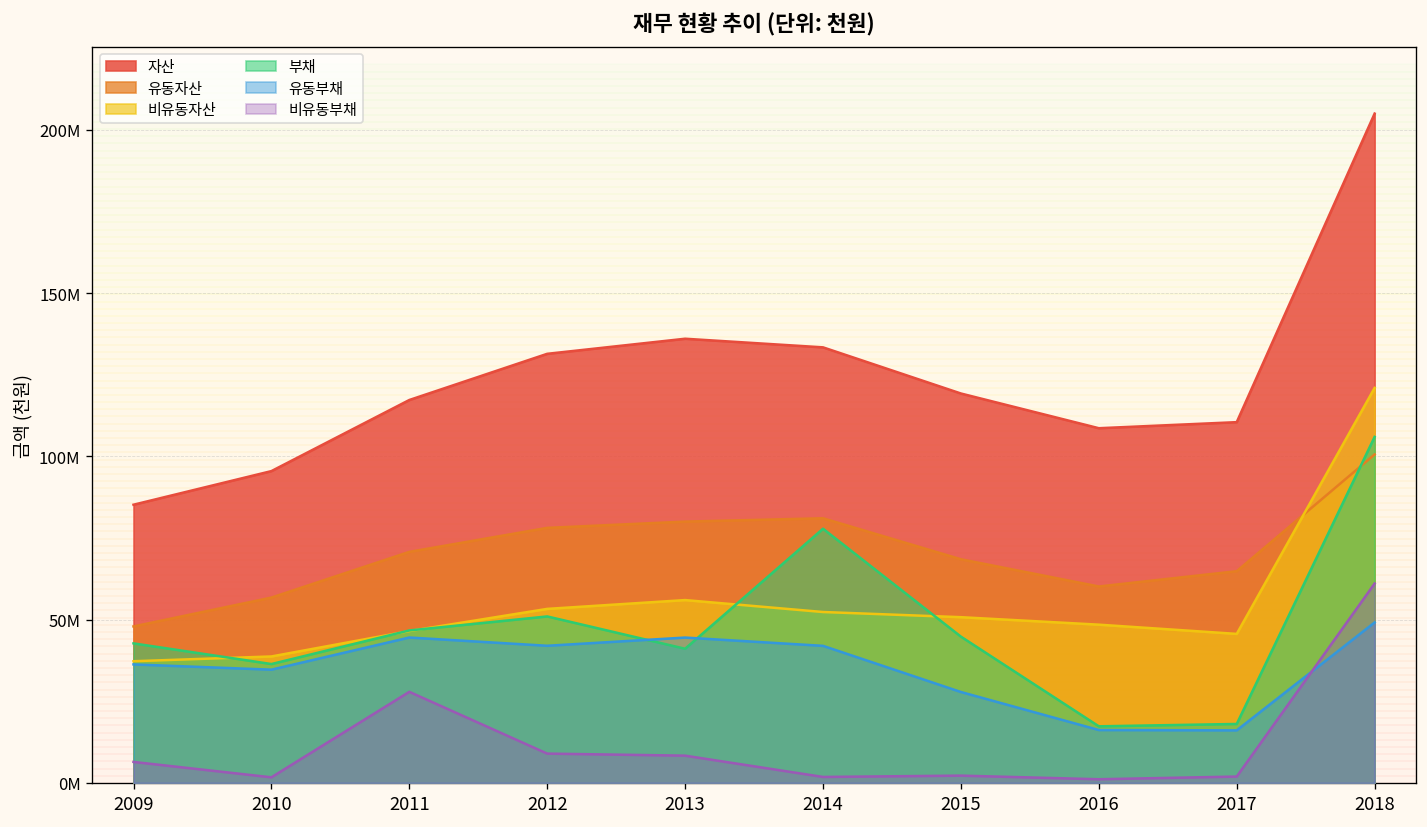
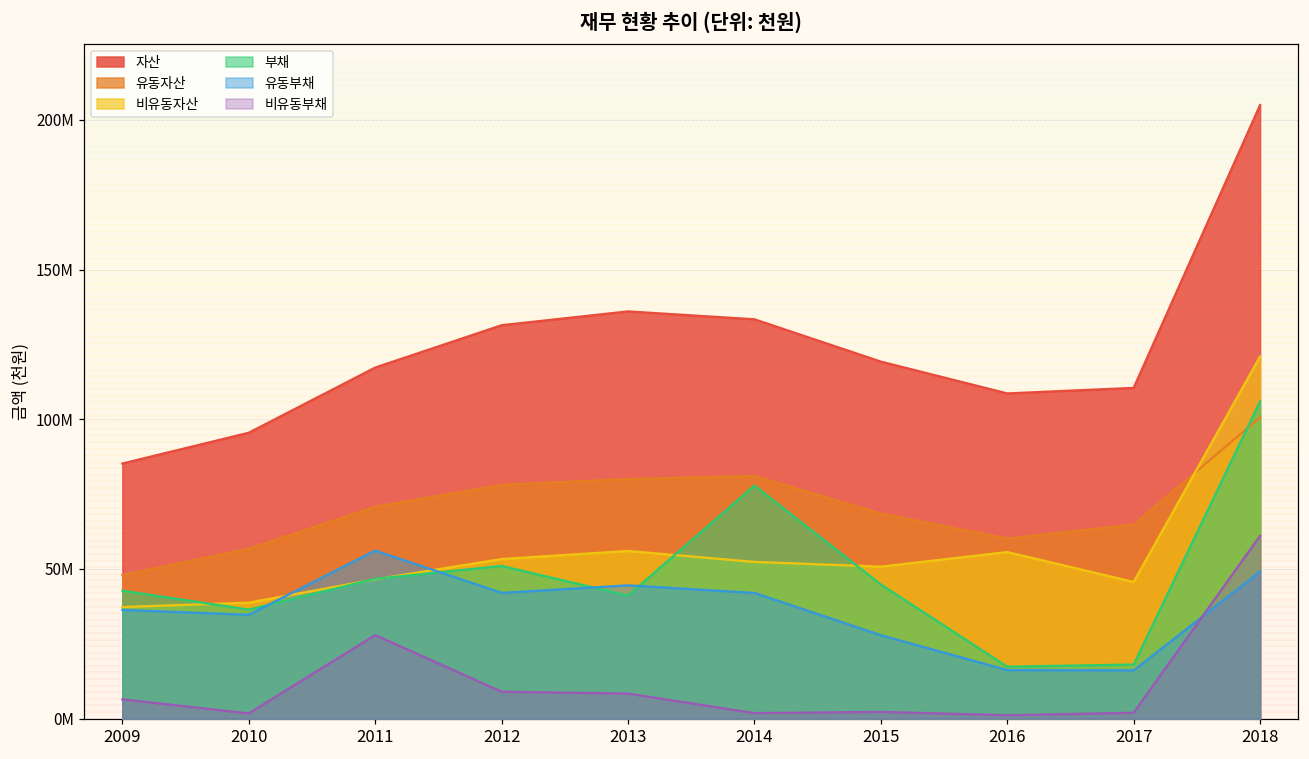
  {
    "비유동자산": {
      "2009": 37000000,
      "2010": 39000000,
      "2012": 53000000,
      "2013": 56000000,
      "2014": 52000000,
      "2015": 51000000,
-     "2016": 48000000,
+     "2016": 56000000,
      "2017": 46000000,
      "2018": 121000000
    },
    "부채": {
      "2009": 43000000,
      "2010": 36000000,
      "2012": 51000000,
      "2013": 41000000,
      "2014": 78000000,
      "2015": 45000000,
      "2016": 17000000,
      "2017": 18000000,
      "2018": 106000000
    },
    "유동부채": {
      "2009": 36000000,
      "2010": 35000000,
-     "2011": 45000000,
+     "2011": 56000000,
      "2012": 42000000,
      "2013": 45000000,
      "2014": 42000000,
      "2015": 28000000,
      "2016": 16000000,
      "2017": 16000000,
      "2018": 49000000
    },
    "비유동부채": {
      "2009": 6000000,
      "2010": 2000000,
      "2011": 28000000,
      "2012": 9000000,
      "2013": 8000000,
      "2014": 2000000,
      "2015": 2000000,
      "2016": 1000000,
      "2017": 2000000,
      "2018": 61000000
    }
  }
